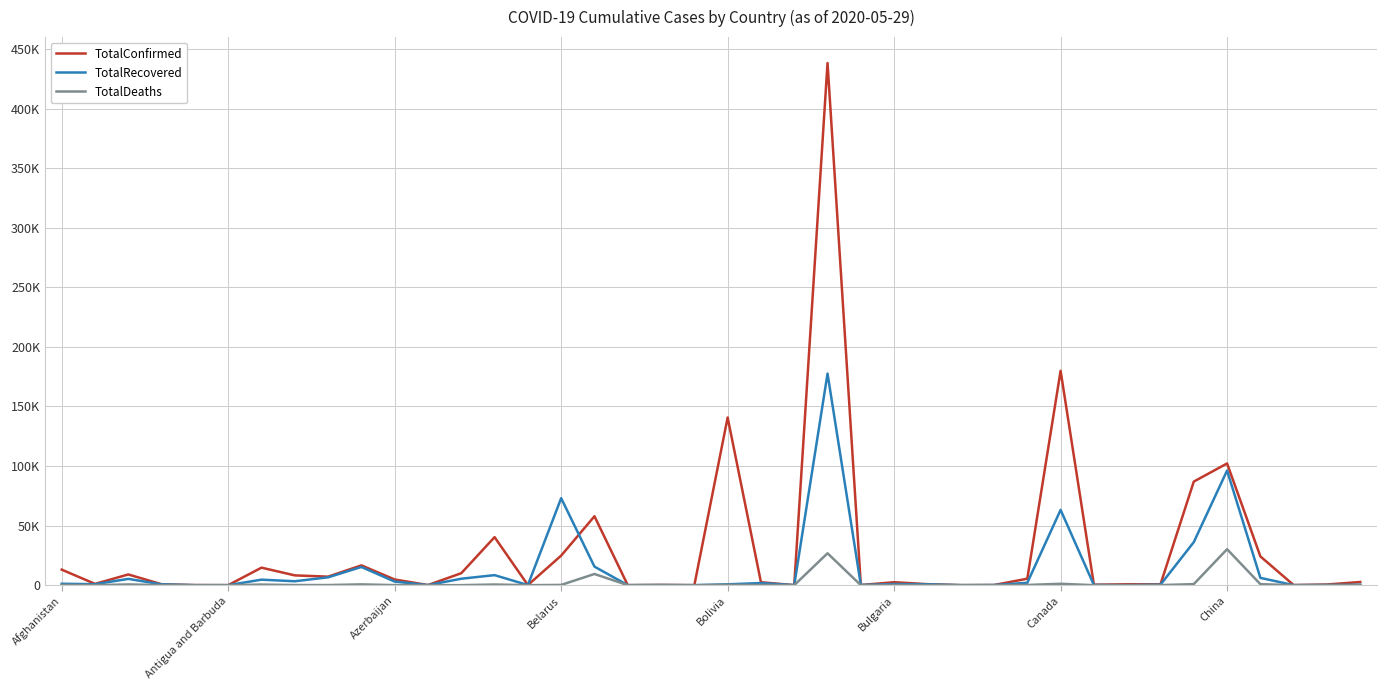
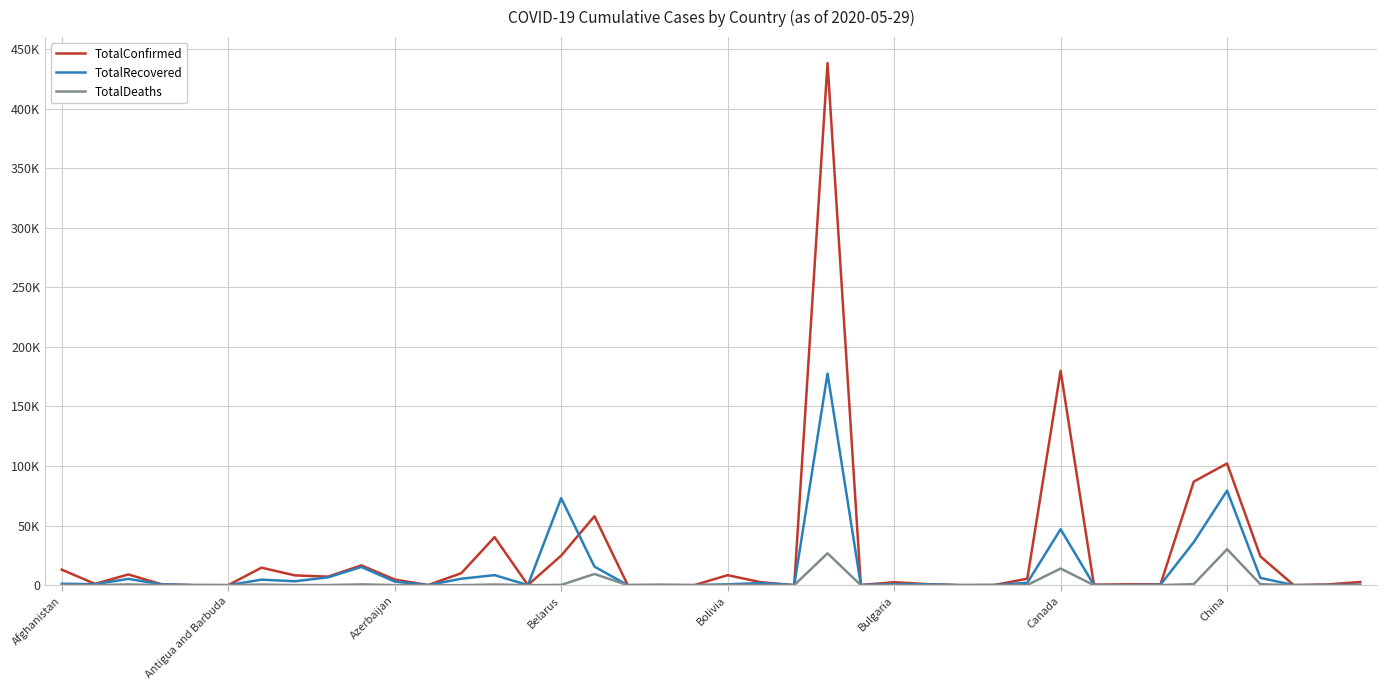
  {
    "TotalConfirmed": {
      "Afghanistan": 13000,
      "Belarus": 25000,
-     "Bolivia": 141000,
+     "Bolivia": 8000,
      "Canada": 180000,
      "China": 102000
    },
    "TotalRecovered": {
      "Belarus": 73000,
-     "Canada": 63000,
-     "China": 96000
+     "Canada": 47000,
+     "China": 79000
    },
    "TotalDeaths": {
      "Azerbaijan": 0,
      "Belarus": 0,
-     "Canada": 1000,
+     "Canada": 14000,
      "China": 30000
    }
  }
